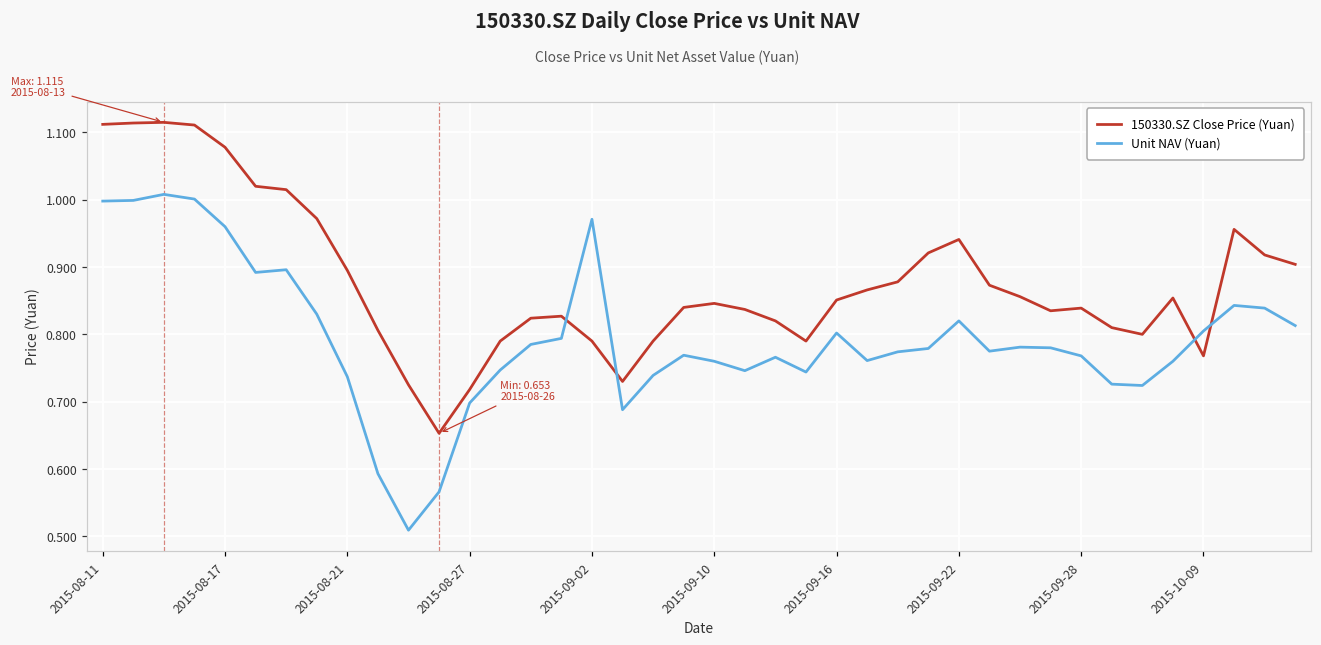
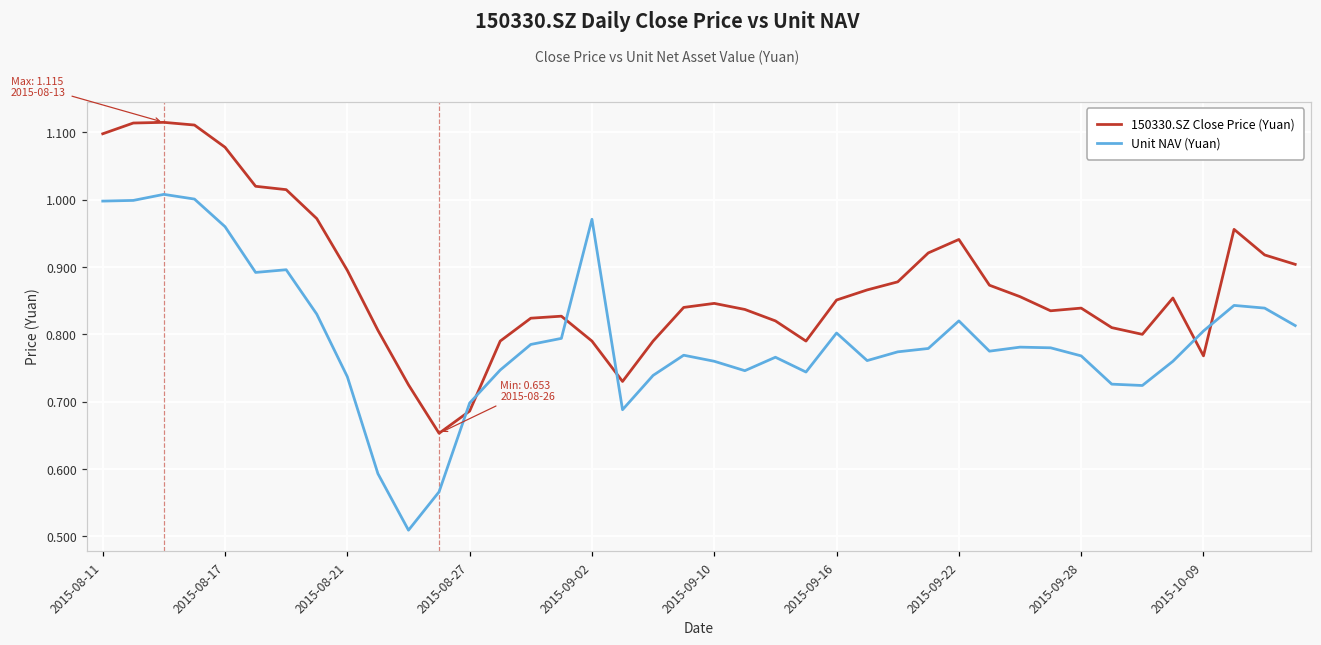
  {
    "150330.SZ Close Price (Yuan)": {
-     "2015-08-11": 1.11,
+     "2015-08-11": 1.10,
      "2015-08-17": 1.08,
      "2015-08-21": 0.90,
-     "2015-08-27": 0.72,
+     "2015-08-27": 0.69,
      "2015-09-02": 0.79,
      "2015-09-10": 0.85,
      "2015-09-16": 0.85,
      "2015-09-22": 0.94,
      "2015-09-28": 0.84,
      "2015-10-09": 0.77
    },
    "Unit NAV (Yuan)": {
      "2015-08-11": 1.00,
      "2015-08-17": 0.96,
      "2015-08-21": 0.74,
      "2015-09-02": 0.97,
      "2015-09-10": 0.76,
      "2015-09-16": 0.80,
      "2015-09-22": 0.82,
      "2015-09-28": 0.77,
      "2015-10-09": 0.81
    }
  }
